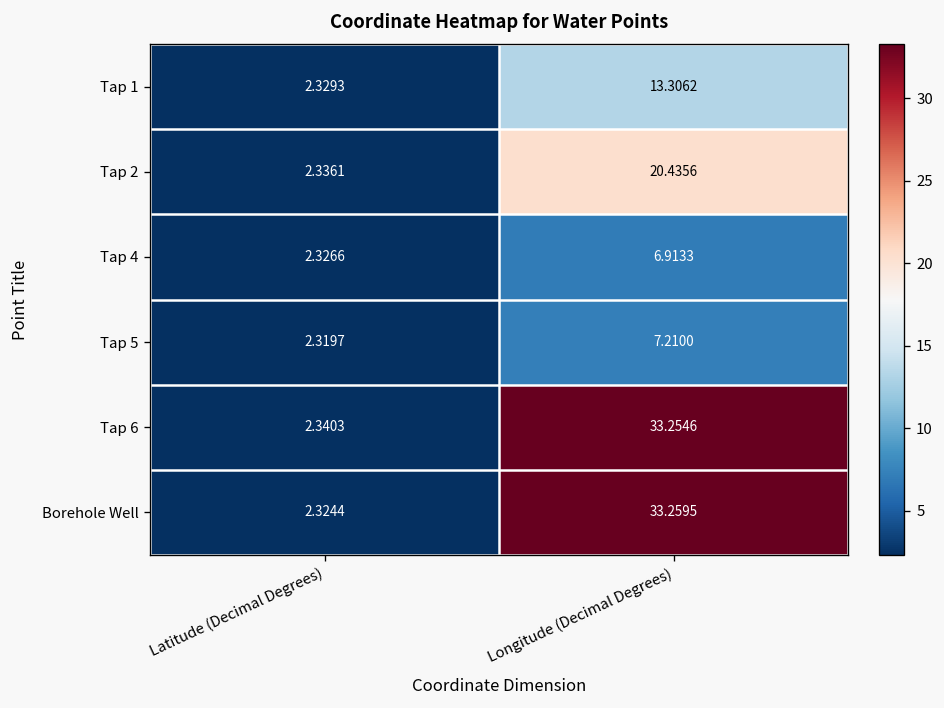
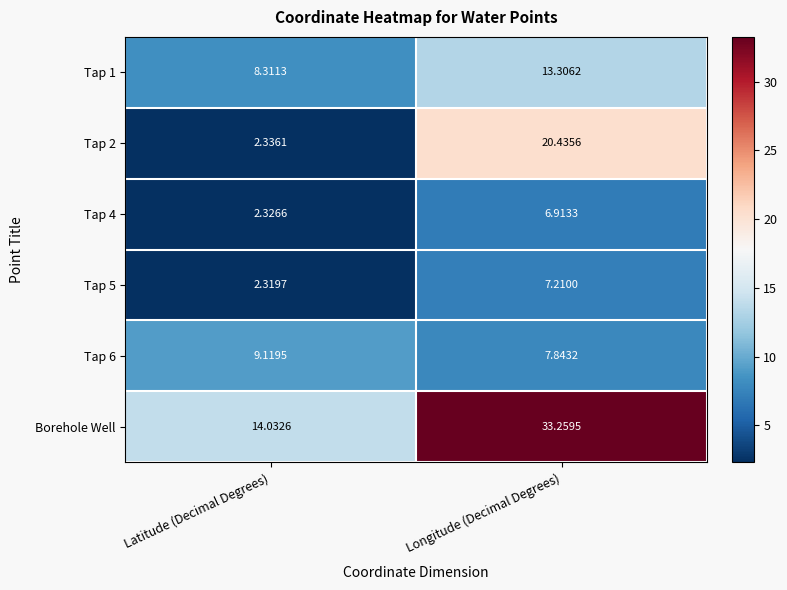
  {
    "Tap 1": {
-     "Latitude (Decimal Degrees)": 2.3293,
+     "Latitude (Decimal Degrees)": 8.3113,
      "Longitude (Decimal Degrees)": 13.3062
    },
    "Tap 2": {
      "Latitude (Decimal Degrees)": 2.3361,
      "Longitude (Decimal Degrees)": 20.4356
    },
    "Tap 4": {
      "Latitude (Decimal Degrees)": 2.3266,
      "Longitude (Decimal Degrees)": 6.9133
    },
    "Tap 5": {
      "Latitude (Decimal Degrees)": 2.3197,
      "Longitude (Decimal Degrees)": 7.2100
    },
    "Tap 6": {
-     "Latitude (Decimal Degrees)": 2.3403,
-     "Longitude (Decimal Degrees)": 33.2546
+     "Latitude (Decimal Degrees)": 9.1195,
+     "Longitude (Decimal Degrees)": 7.8432
    },
    "Borehole Well": {
-     "Latitude (Decimal Degrees)": 2.3244,
+     "Latitude (Decimal Degrees)": 14.0326,
      "Longitude (Decimal Degrees)": 33.2595
    }
  }
